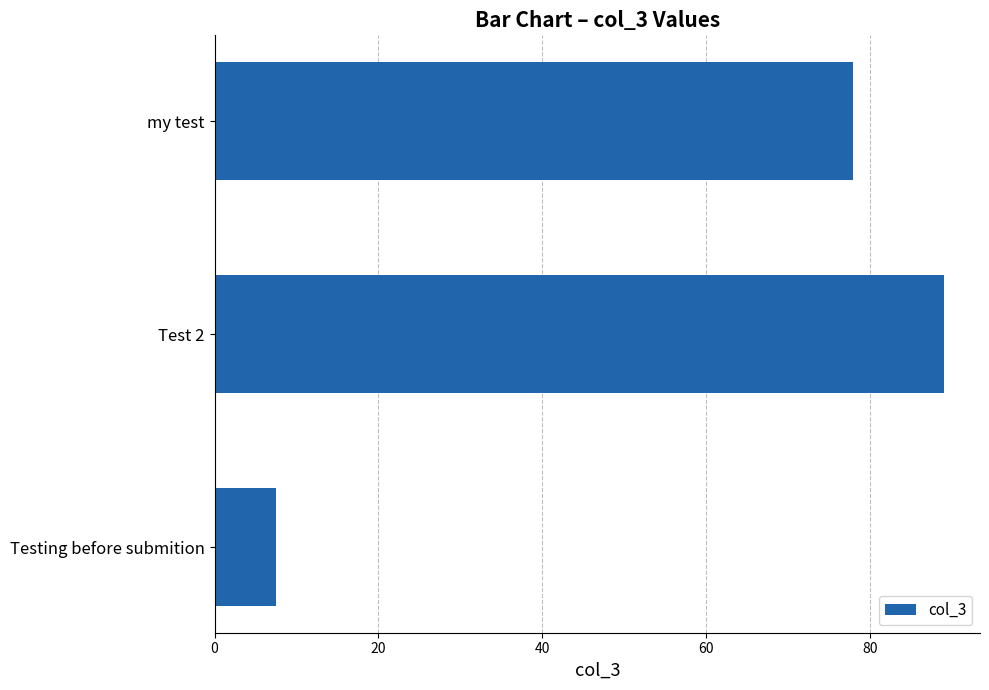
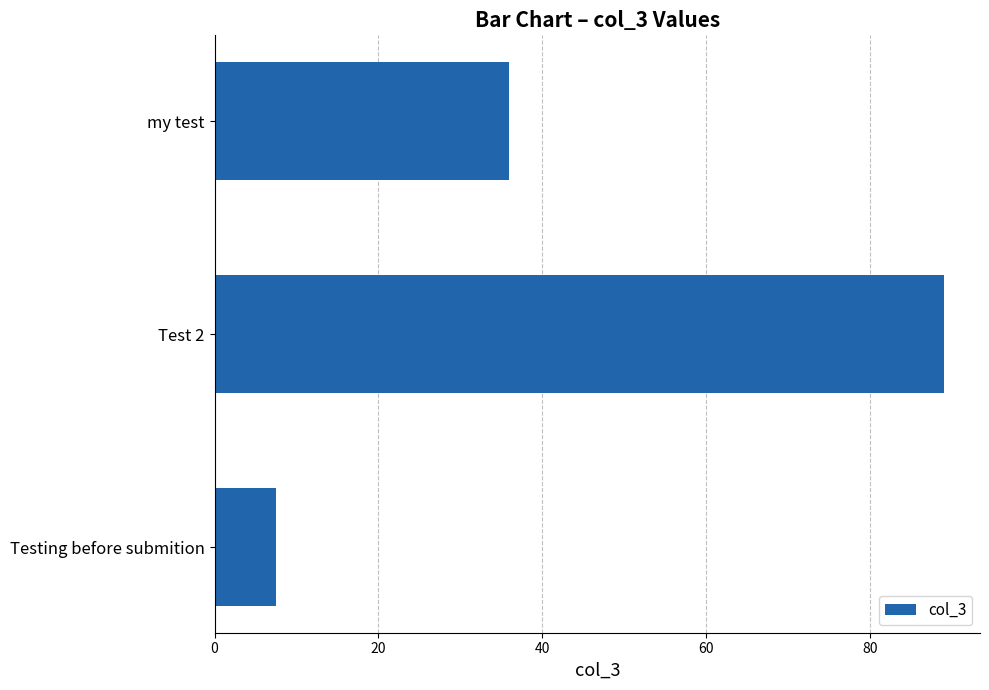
  {
-   "my test": 78,
+   "my test": 36,
    "Test 2": 89,
    "Testing before submition": 8
  }
